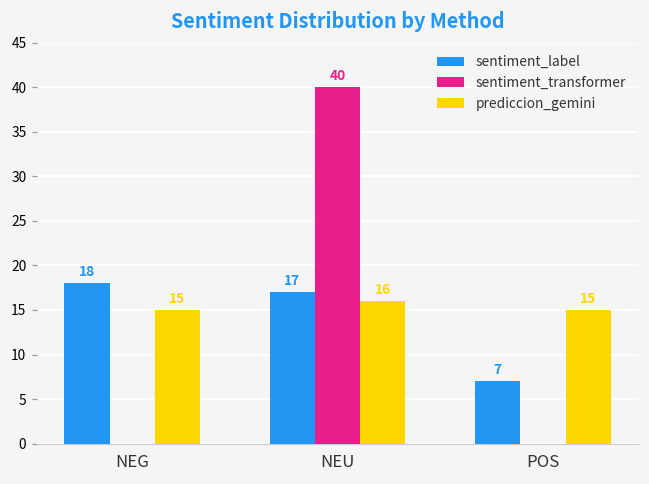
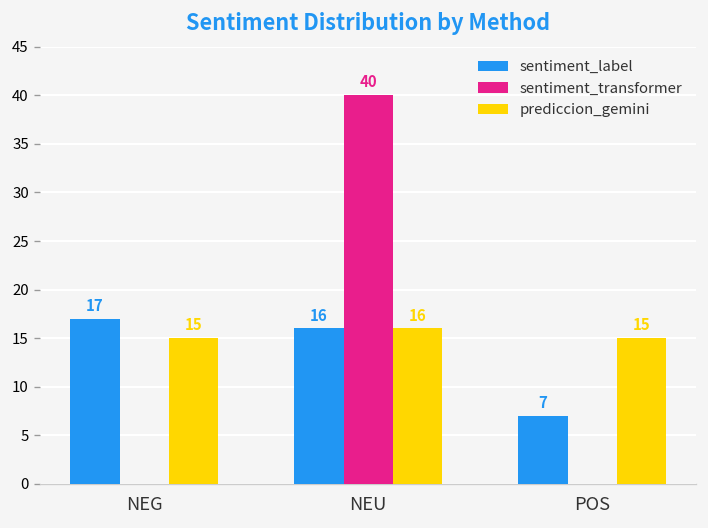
  {
    "sentiment_label": {
-     "NEG": 18,
-     "NEU": 17,
+     "NEG": 17,
+     "NEU": 16,
      "POS": 7
    },
    "sentiment_transformer": {
      "NEU": 40
    },
    "prediccion_gemini": {
      "NEG": 15,
      "NEU": 16,
      "POS": 15
    }
  }
